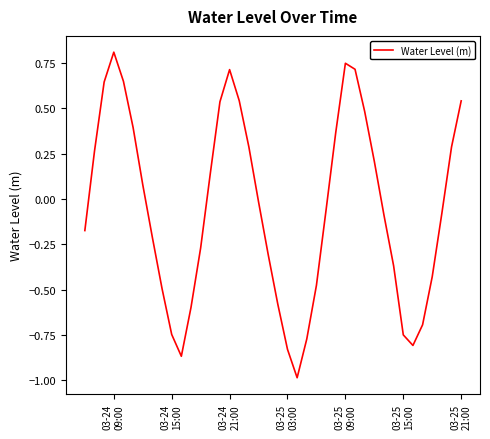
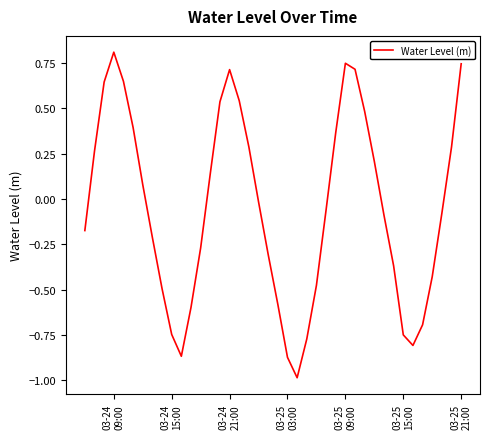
  {
    "03-24 09:00": 0.81,
    "03-24 15:00": -0.75,
    "03-24 21:00": 0.71,
-   "03-25 03:00": -0.83,
+   "03-25 03:00": -0.87,
    "03-25 09:00": 0.75,
    "03-25 15:00": -0.75,
-   "03-25 21:00": 0.54
+   "03-25 21:00": 0.75
  }
